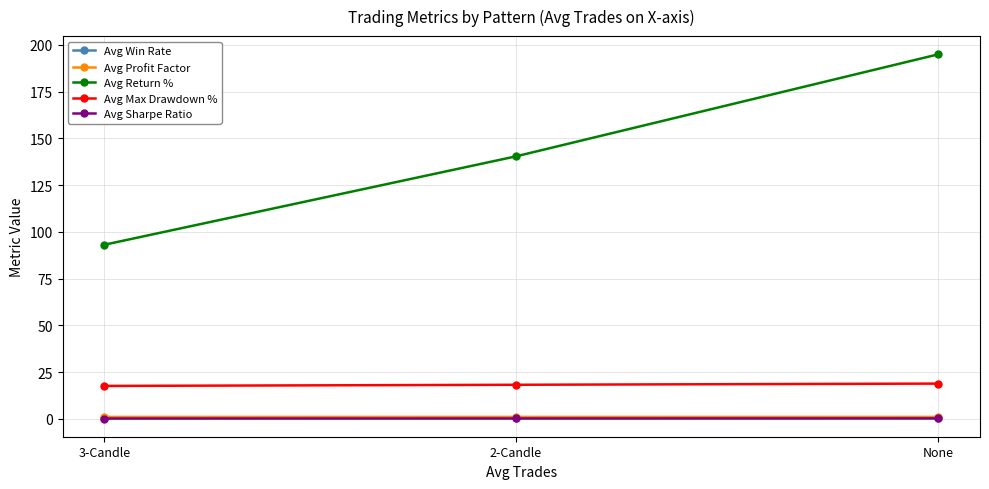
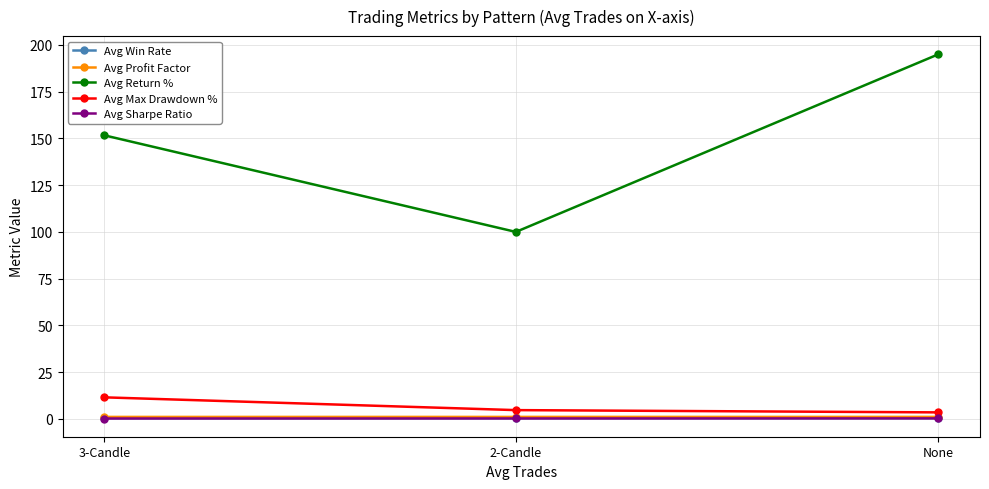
  {
    "Avg Return %": {
-     "3-Candle": 93,
-     "2-Candle": 140,
+     "3-Candle": 152,
+     "2-Candle": 100,
      "None": 195
    },
    "Avg Max Drawdown %": {
-     "3-Candle": 18,
-     "2-Candle": 18,
-     "None": 19
+     "3-Candle": 12,
+     "2-Candle": 5,
+     "None": 4
    }
  }
